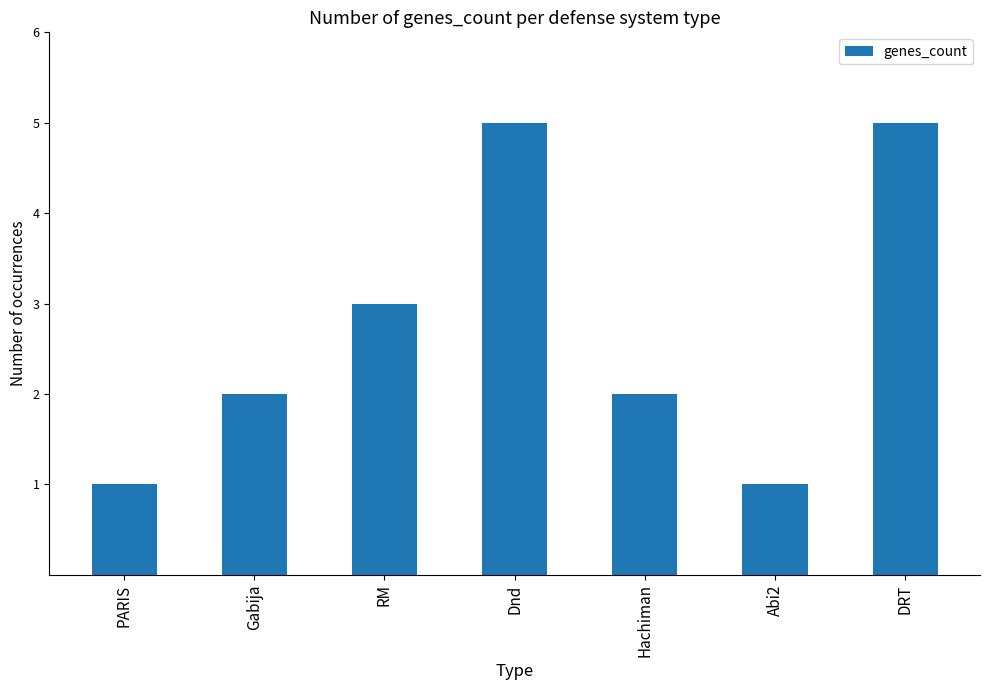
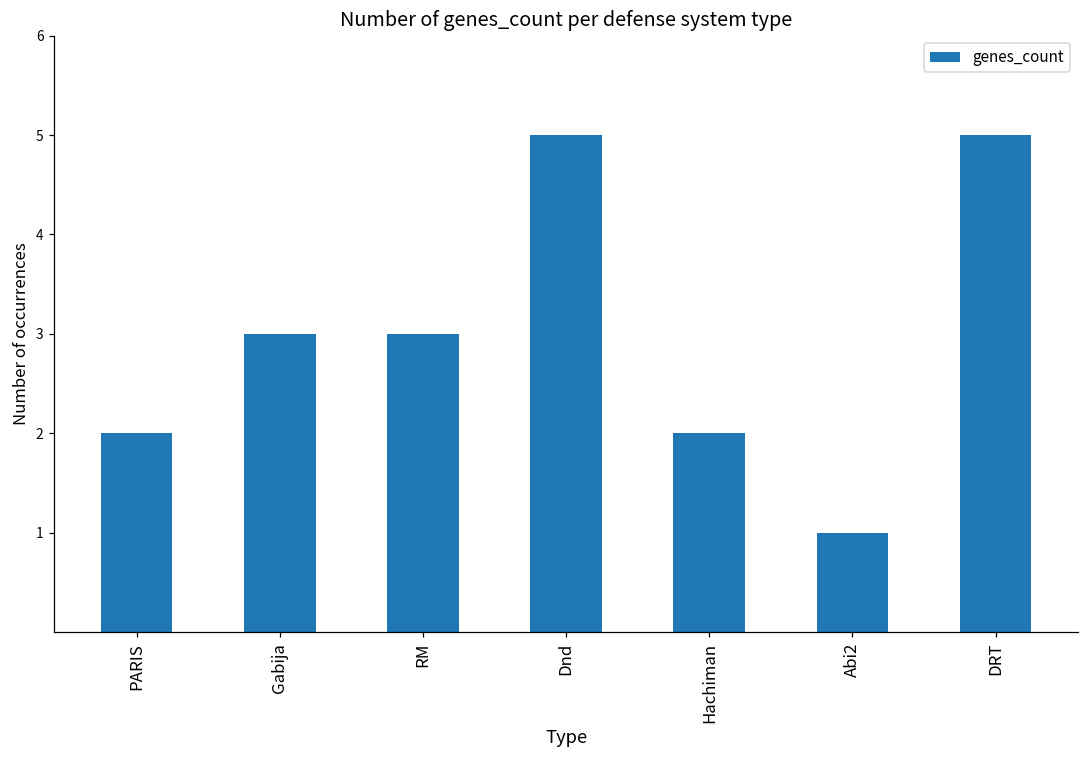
  {
-   "PARIS": 1,
-   "Gabija": 2,
+   "PARIS": 2,
+   "Gabija": 3,
    "RM": 3,
    "Dnd": 5,
    "Hachiman": 2,
    "Abi2": 1,
    "DRT": 5
  }
